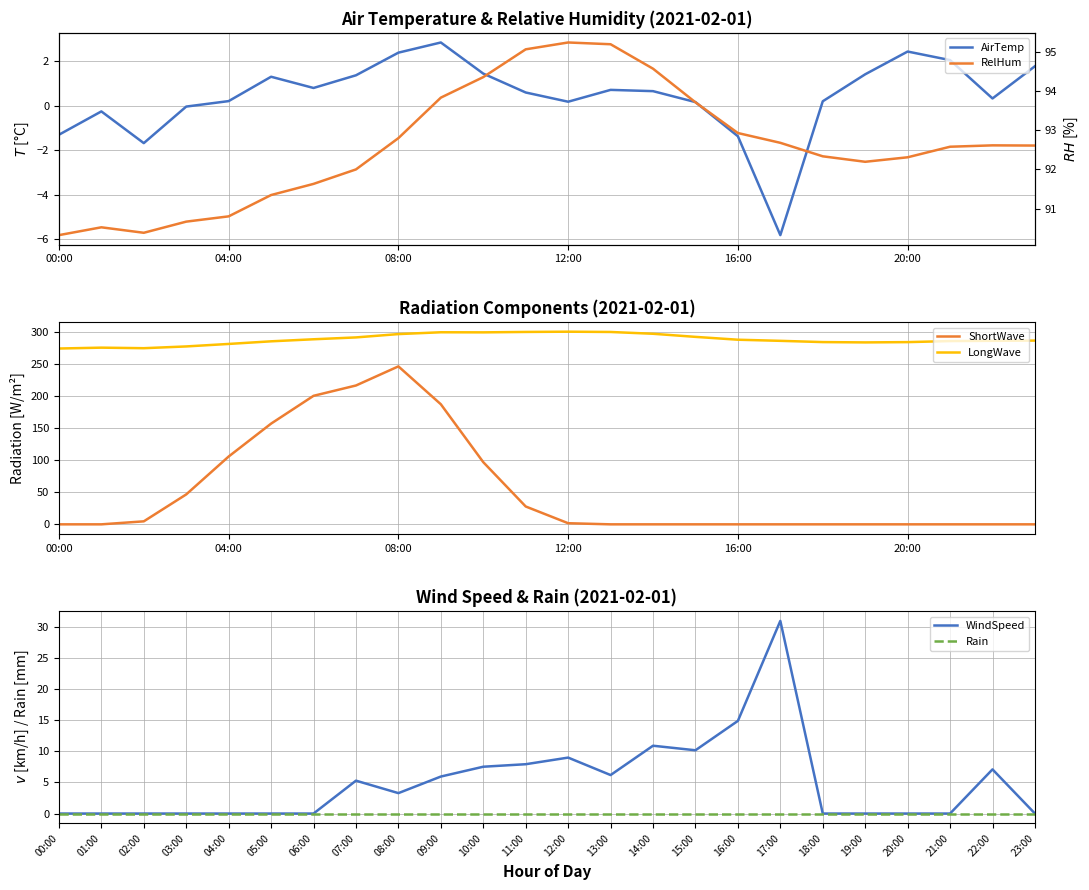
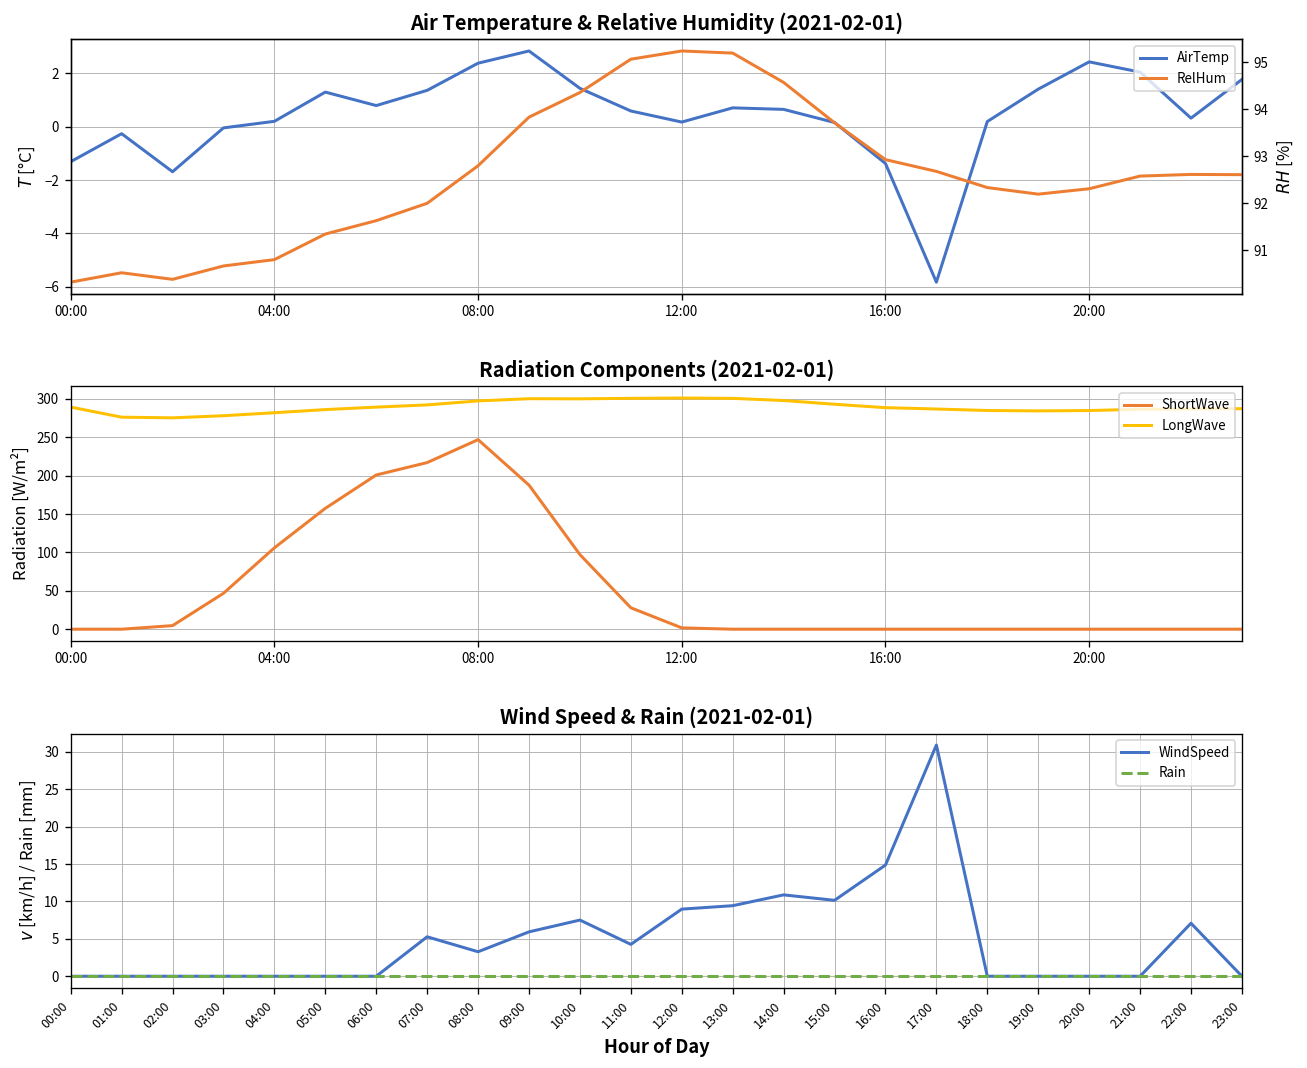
  {
    "Radiation Components (2021-02-01)": {
      "ShortWave": {
        "00:00": 0,
        "04:00": 110,
        "08:00": 250,
        "12:00": 0,
        "16:00": 0,
        "20:00": 0
      },
      "LongWave": {
-       "00:00": 270,
+       "00:00": 290,
        "04:00": 280,
        "08:00": 300,
        "12:00": 300,
        "16:00": 290,
        "20:00": 280
      }
    },
    "Wind Speed & Rain (2021-02-01)": {
      "WindSpeed": {
        "07:00": 5,
        "08:00": 3,
        "09:00": 6,
        "10:00": 8,
-       "11:00": 8,
+       "11:00": 4,
        "12:00": 9,
-       "13:00": 6,
+       "13:00": 9,
        "14:00": 11,
        "15:00": 10,
        "16:00": 15,
        "17:00": 31,
        "22:00": 7
      },
      "Rain": {
        "07:00": 0,
        "08:00": 0,
        "09:00": 0,
        "10:00": 0,
        "11:00": 0,
        "12:00": 0,
        "13:00": 0,
        "14:00": 0,
        "15:00": 0,
        "16:00": 0,
        "17:00": 0,
        "22:00": 0
      }
    }
  }
